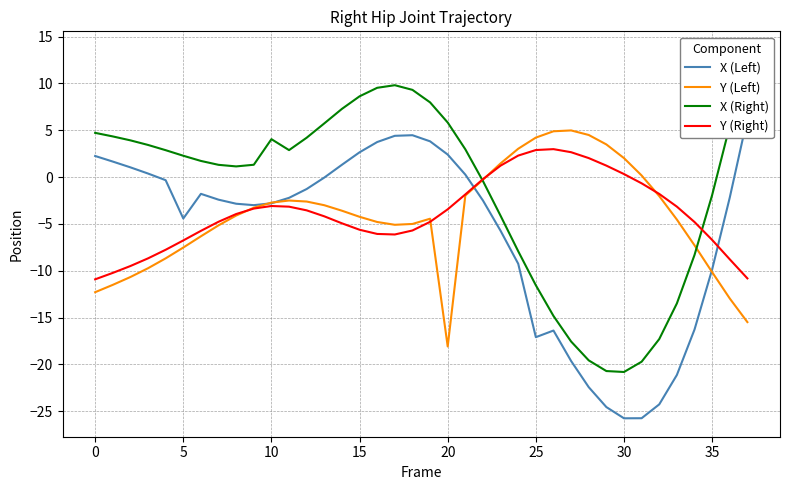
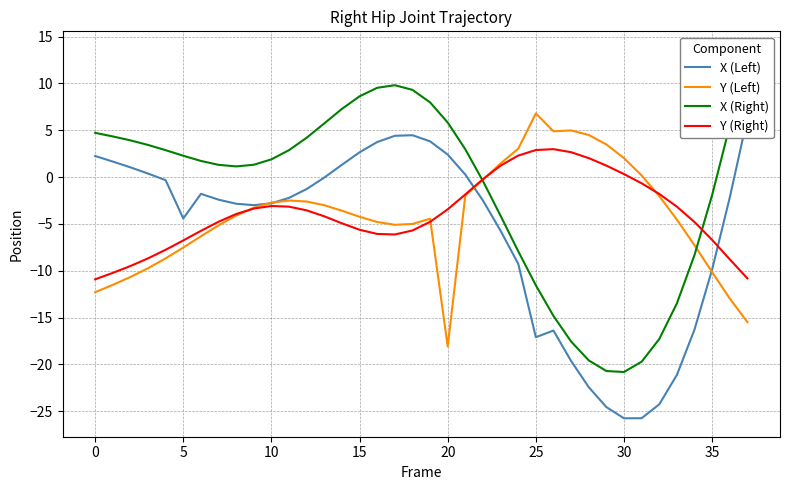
  {
    "X (Left)": {
      "0": 2,
      "5": -4,
      "15": 3,
      "20": 2,
      "25": -17,
      "30": -26,
      "35": -10
    },
    "Y (Left)": {
      "0": -12,
      "5": -8,
      "15": -4,
      "20": -18,
-     "25": 4,
+     "25": 7,
      "30": 2,
      "35": -10
    },
    "X (Right)": {
      "0": 5,
      "5": 2,
-     "10": 4,
+     "10": 2,
      "15": 9,
      "20": 6,
      "25": -12,
      "30": -21,
      "35": -2
    },
    "Y (Right)": {
      "0": -11,
      "5": -7,
      "10": -3,
      "15": -6,
      "20": -3,
      "25": 3,
      "30": 0,
      "35": -7
    }
  }
